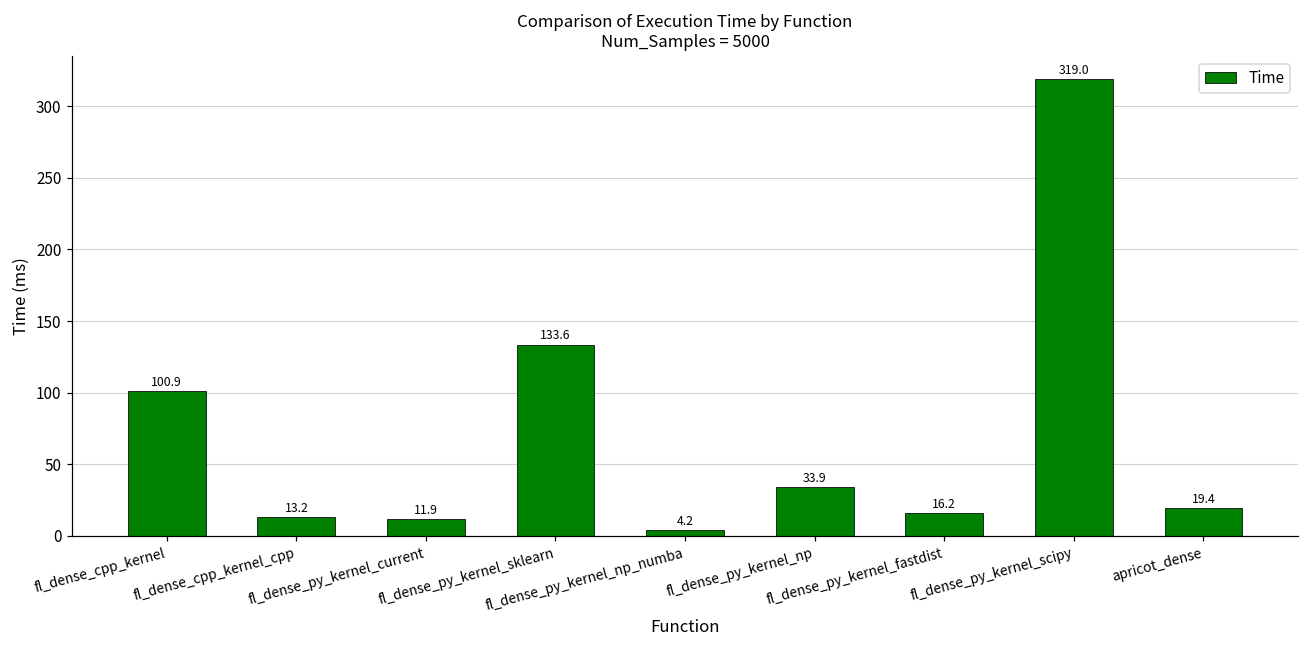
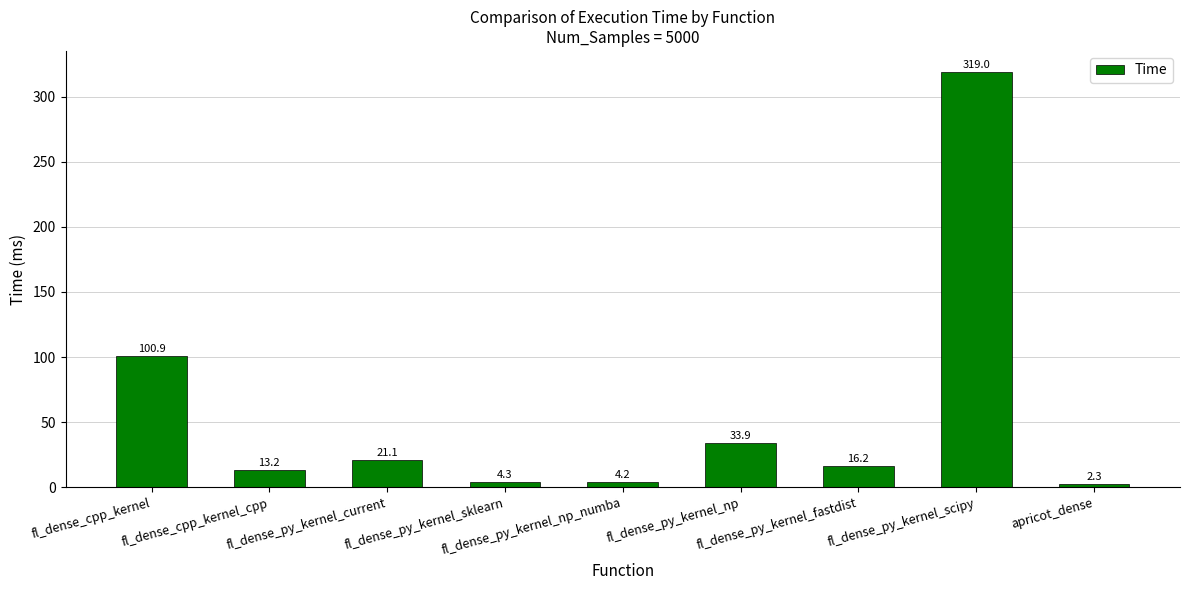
  {
    "fl_dense_cpp_kernel": 100.9,
    "fl_dense_cpp_kernel_cpp": 13.2,
-   "fl_dense_py_kernel_current": 11.9,
-   "fl_dense_py_kernel_sklearn": 133.6,
+   "fl_dense_py_kernel_current": 21.1,
+   "fl_dense_py_kernel_sklearn": 4.3,
    "fl_dense_py_kernel_np_numba": 4.2,
    "fl_dense_py_kernel_np": 33.9,
    "fl_dense_py_kernel_fastdist": 16.2,
    "fl_dense_py_kernel_scipy": 319.0,
-   "apricot_dense": 19.4
+   "apricot_dense": 2.3
  }
